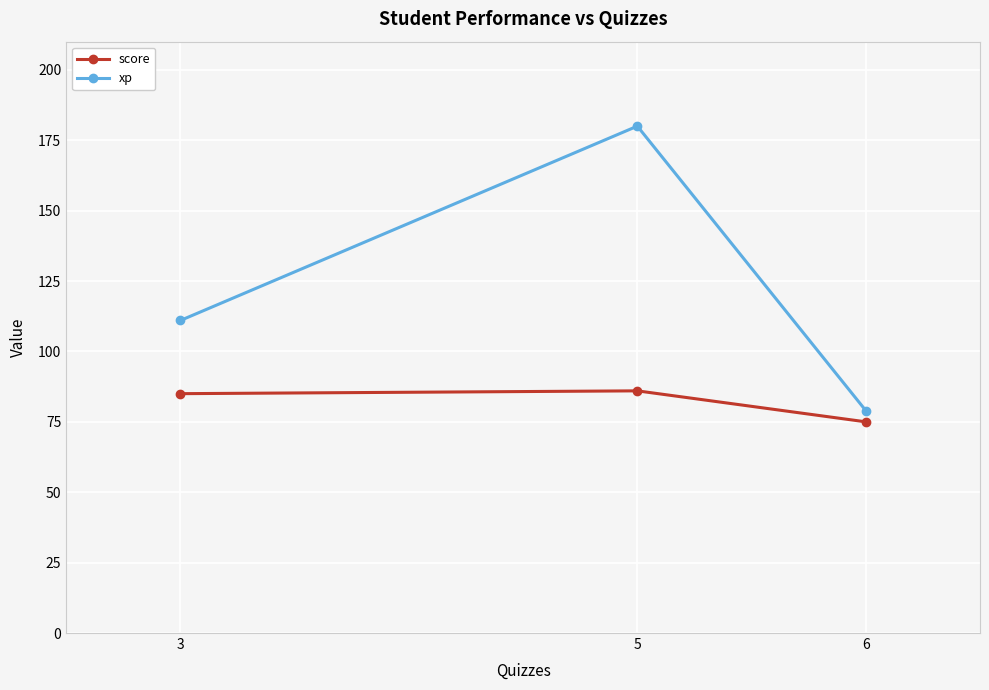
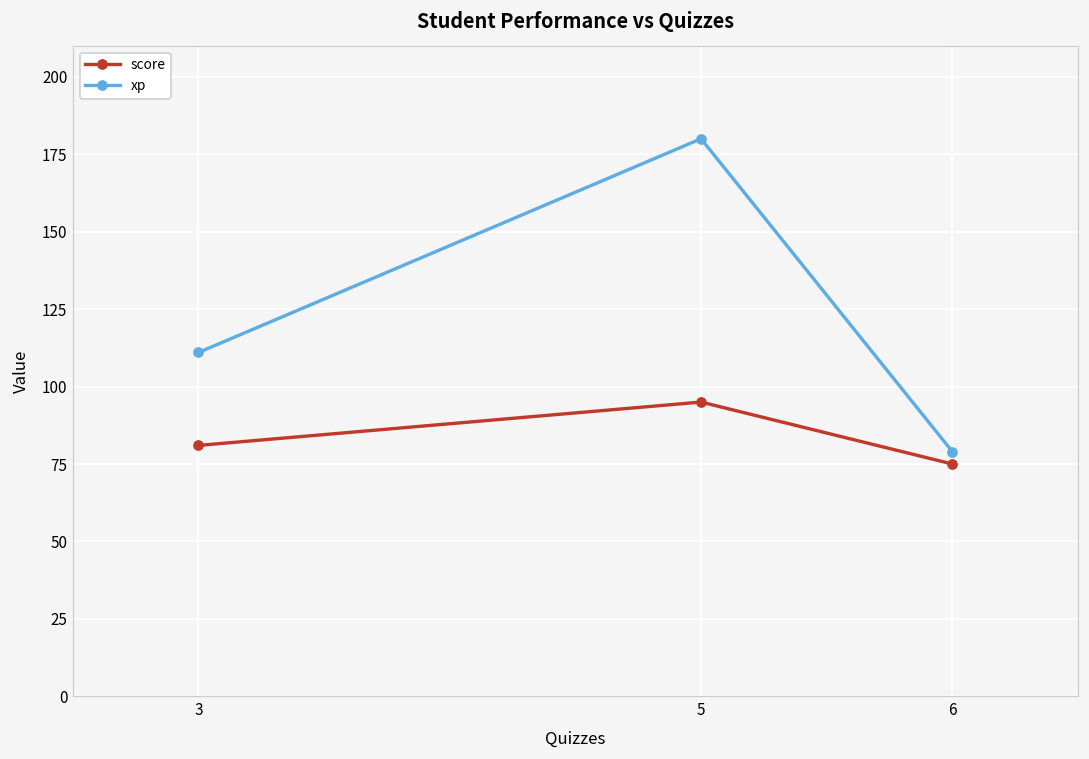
  {
    "score": {
-     "3": 85,
-     "5": 86,
+     "3": 81,
+     "5": 95,
      "6": 75
    },
    "xp": {
      "3": 111,
      "5": 180,
      "6": 79
    }
  }
